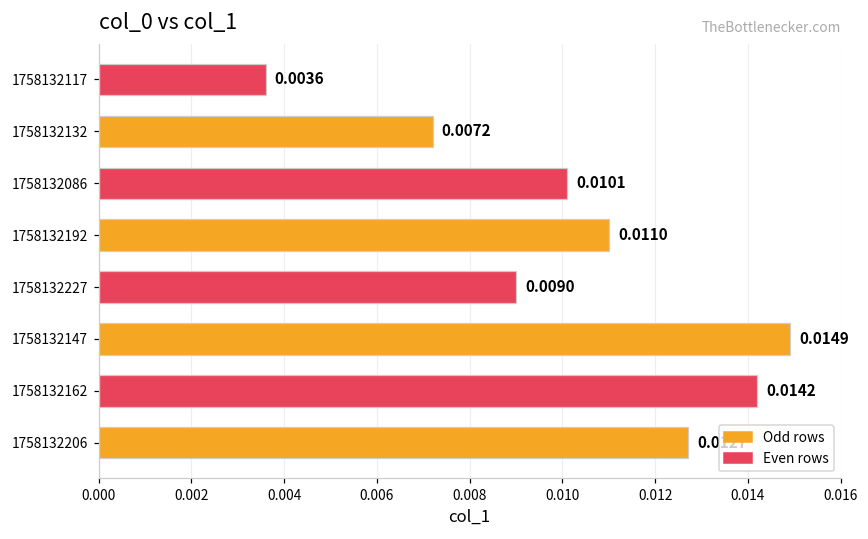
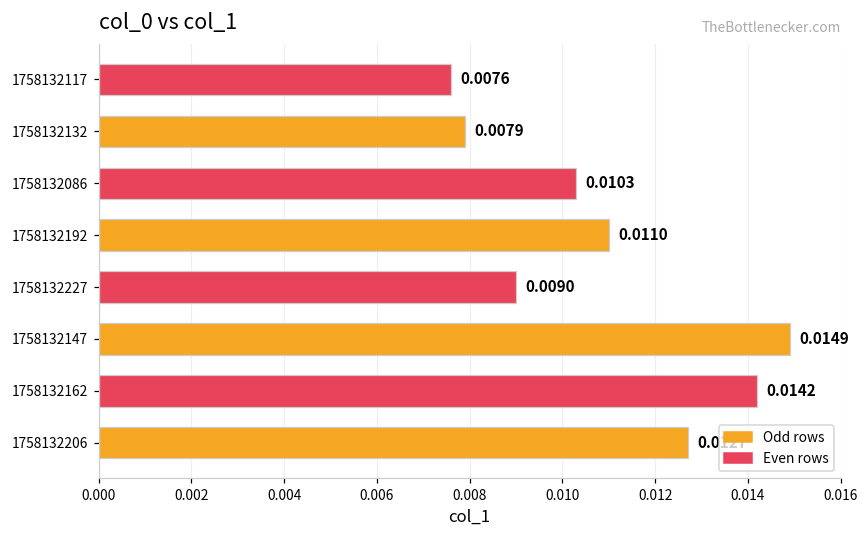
  {
-   "1758132117": 0.0036,
-   "1758132132": 0.0072,
-   "1758132086": 0.0101,
+   "1758132117": 0.0076,
+   "1758132132": 0.0079,
+   "1758132086": 0.0103,
    "1758132192": 0.0110,
    "1758132227": 0.0090,
    "1758132147": 0.0149,
    "1758132162": 0.0142
  }
